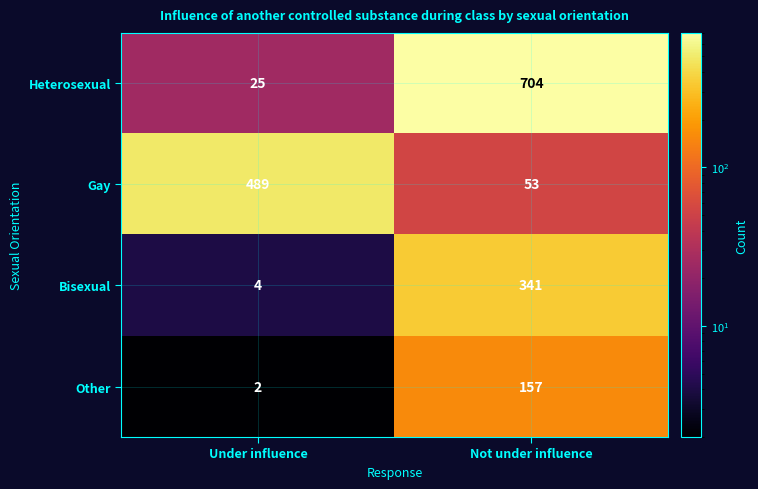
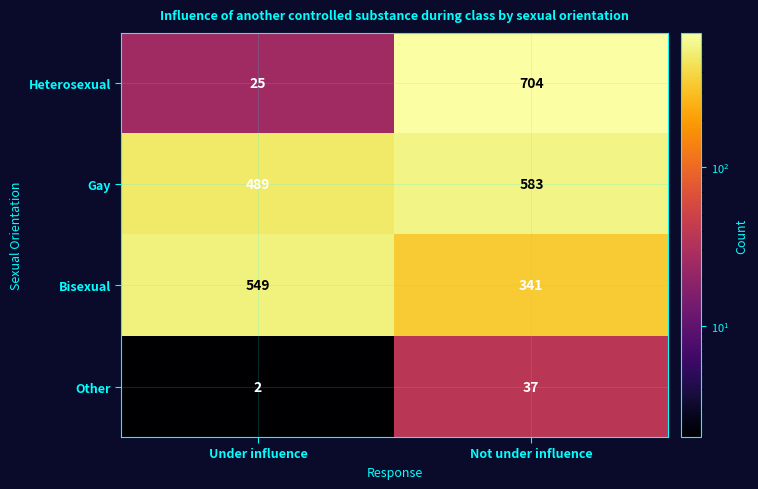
  {
    "Heterosexual": {
      "Under influence": 25,
      "Not under influence": 704
    },
    "Gay": {
      "Under influence": 489,
-     "Not under influence": 53
+     "Not under influence": 583
    },
    "Bisexual": {
-     "Under influence": 4,
+     "Under influence": 549,
      "Not under influence": 341
    },
    "Other": {
      "Under influence": 2,
-     "Not under influence": 157
+     "Not under influence": 37
    }
  }
